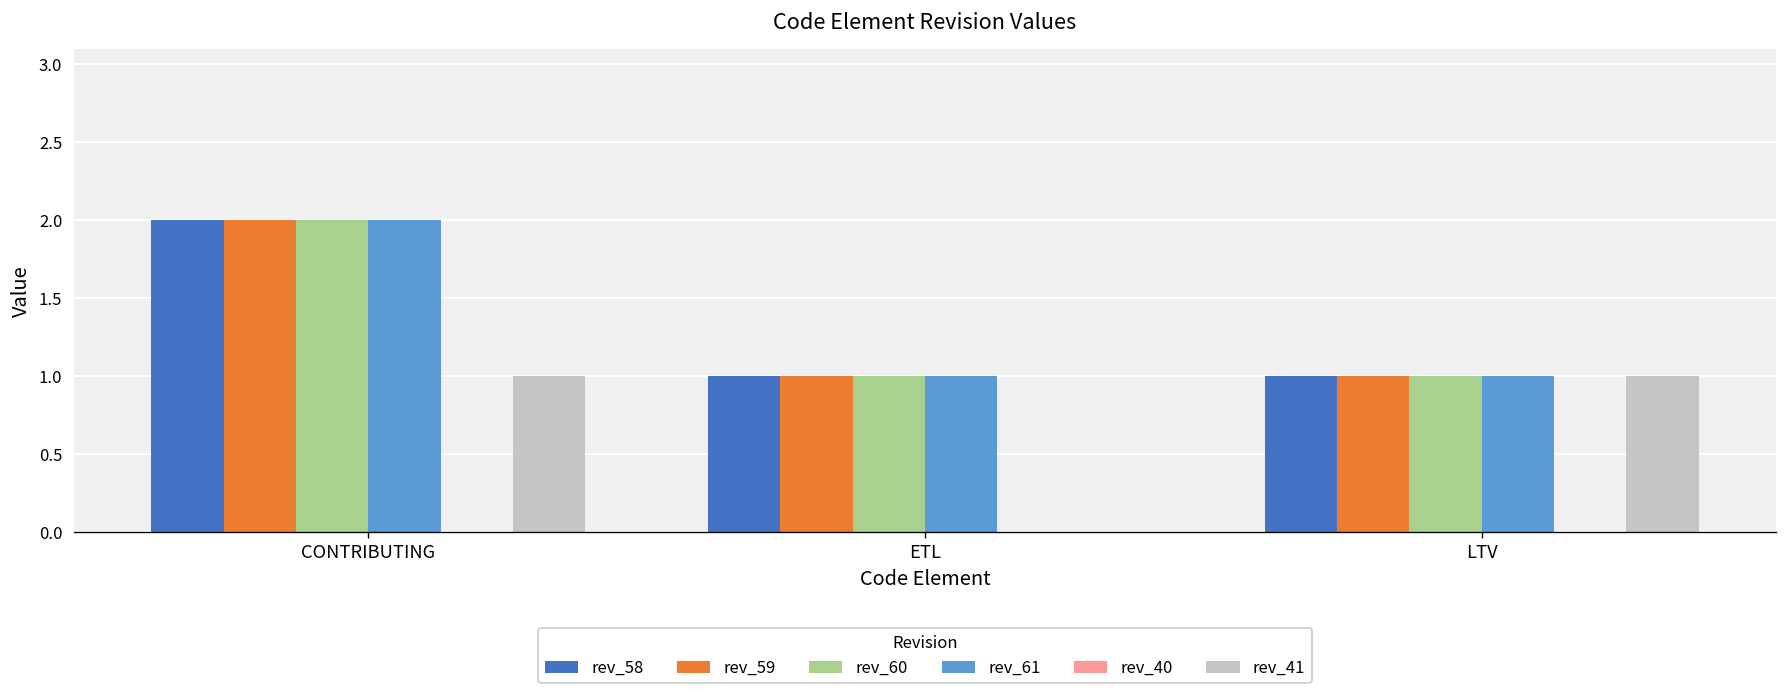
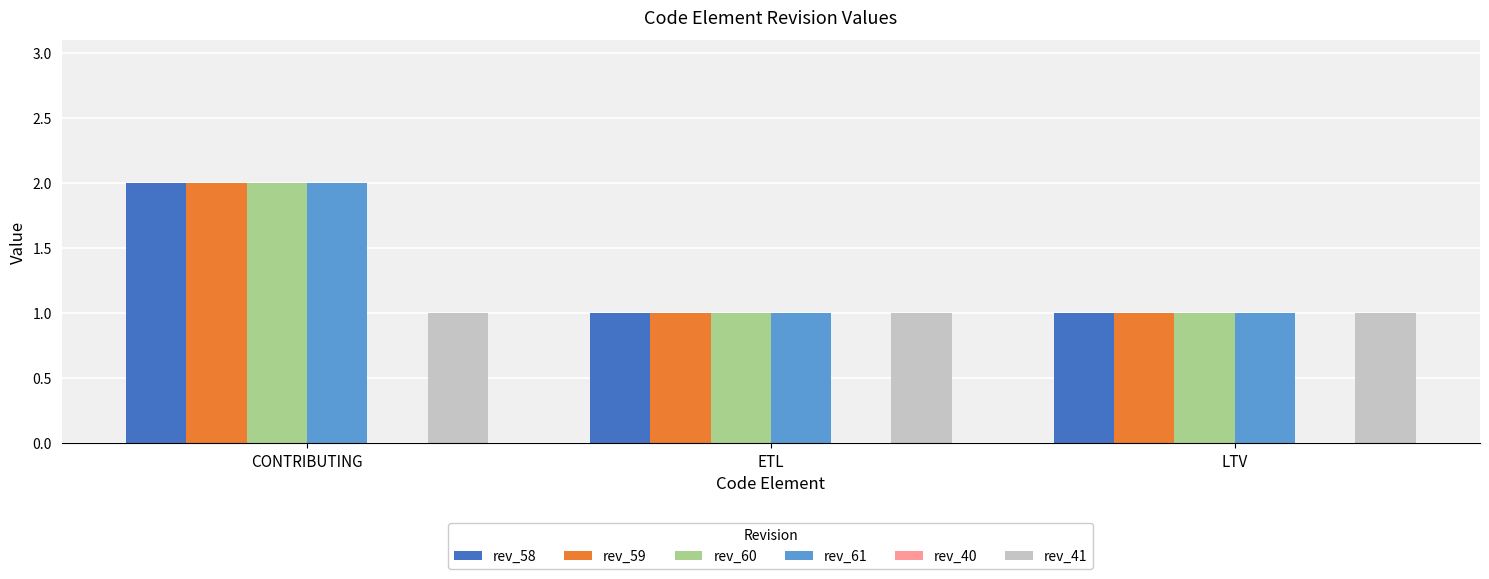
  {
    "rev_59": {
      "CONTRIBUTING": 2,
      "ETL": 1,
      "LTV": 1
    },
    "rev_60": {
      "CONTRIBUTING": 2,
      "ETL": 1,
      "LTV": 1
    },
    "rev_40": {
      "CONTRIBUTING": 0,
      "ETL": 0,
      "LTV": 0
    },
    "rev_41": {
      "CONTRIBUTING": 1,
-     "ETL": 0,
+     "ETL": 1,
      "LTV": 1
    }
  }
